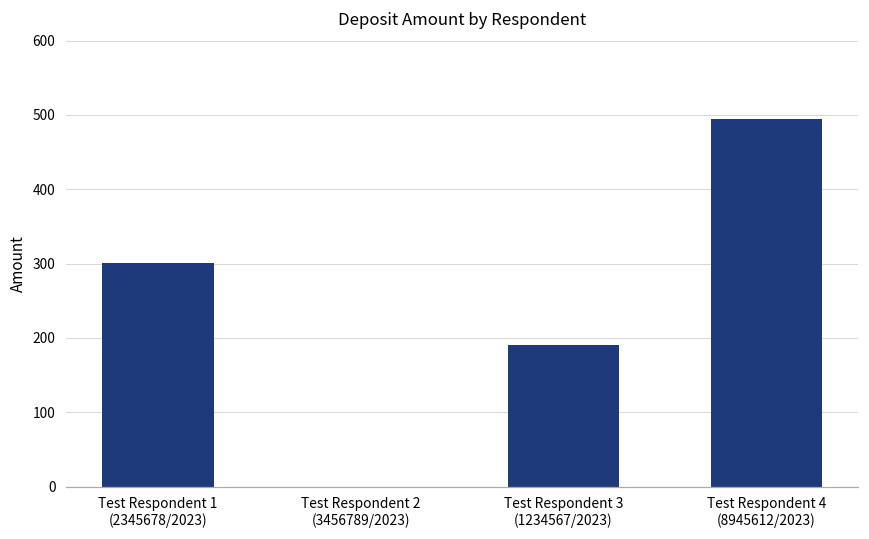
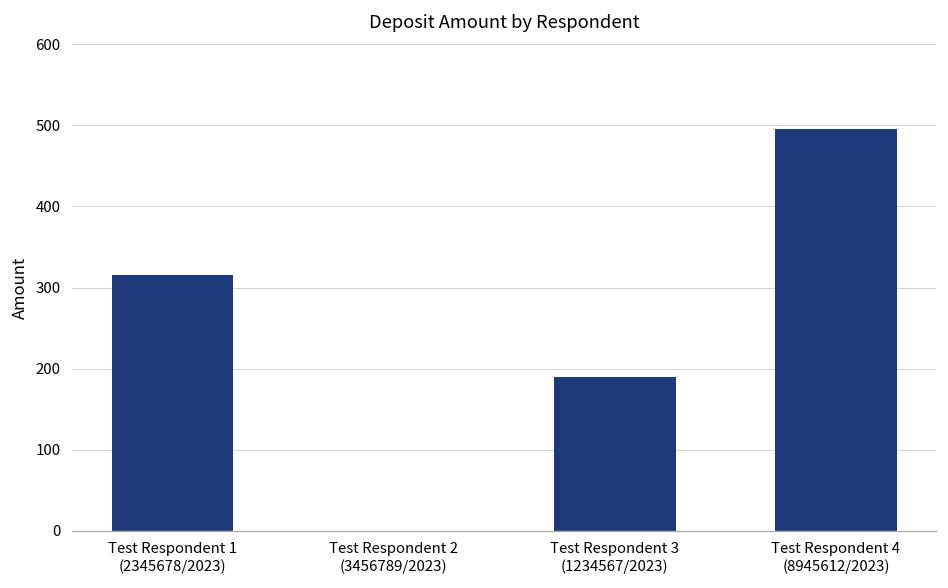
  {
-   "Test Respondent 1 (2345678/2023)": 300,
+   "Test Respondent 1 (2345678/2023)": 320,
    "Test Respondent 2 (3456789/2023)": 0,
    "Test Respondent 3 (1234567/2023)": 190,
    "Test Respondent 4 (8945612/2023)": 500
  }
